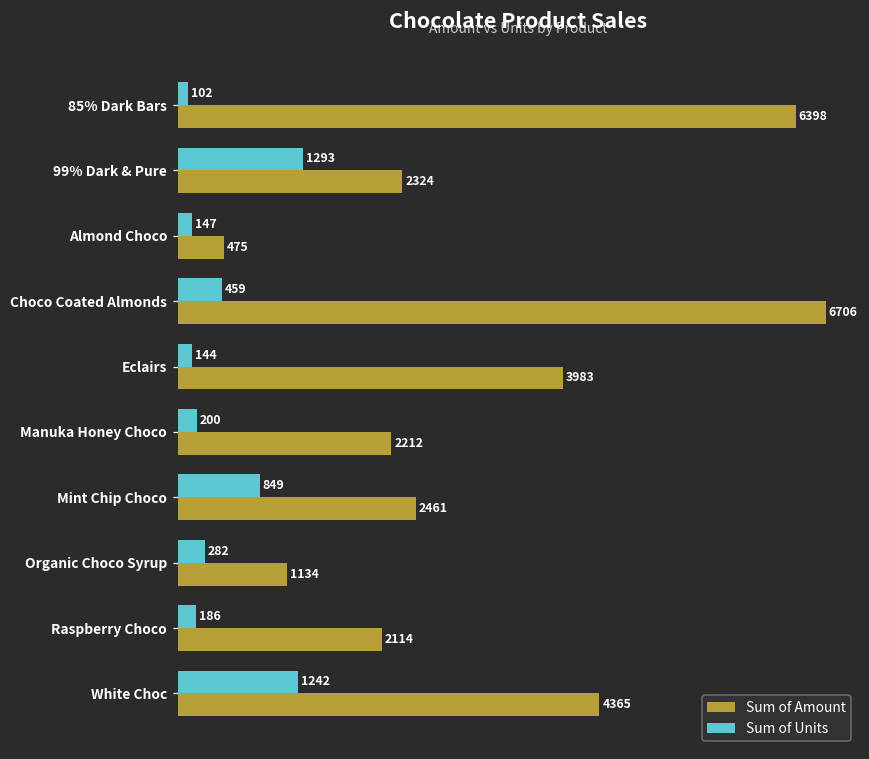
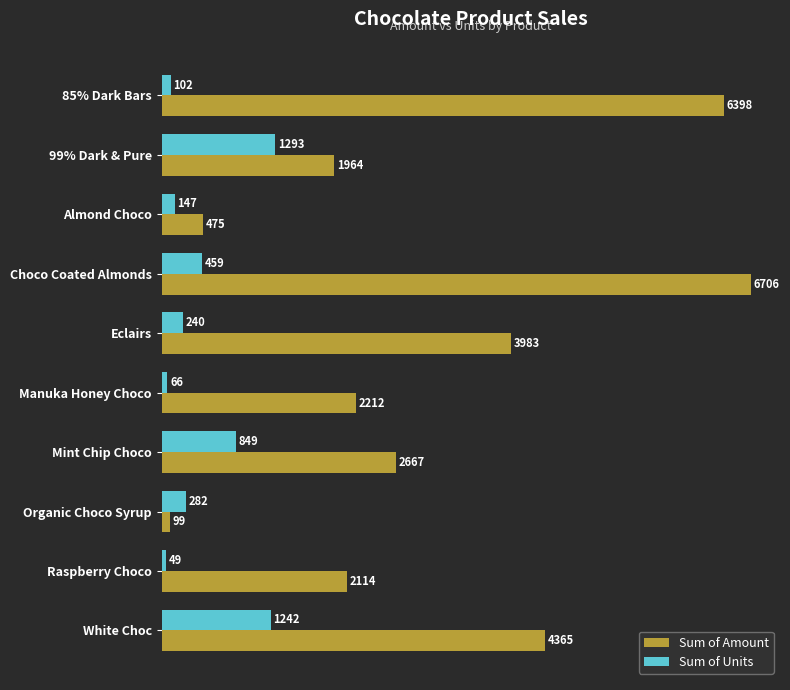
  {
    "Sum of Amount": {
      "85% Dark Bars": 6398,
-     "99% Dark & Pure": 2324,
+     "99% Dark & Pure": 1964,
      "Almond Choco": 475,
      "Choco Coated Almonds": 6706,
      "Eclairs": 3983,
      "Manuka Honey Choco": 2212,
-     "Mint Chip Choco": 2461,
-     "Organic Choco Syrup": 1134,
+     "Mint Chip Choco": 2667,
+     "Organic Choco Syrup": 99,
      "Raspberry Choco": 2114,
      "White Choc": 4365
    },
    "Sum of Units": {
      "85% Dark Bars": 102,
      "99% Dark & Pure": 1293,
      "Almond Choco": 147,
      "Choco Coated Almonds": 459,
-     "Eclairs": 144,
-     "Manuka Honey Choco": 200,
+     "Eclairs": 240,
+     "Manuka Honey Choco": 66,
      "Mint Chip Choco": 849,
      "Organic Choco Syrup": 282,
-     "Raspberry Choco": 186,
+     "Raspberry Choco": 49,
      "White Choc": 1242
    }
  }
